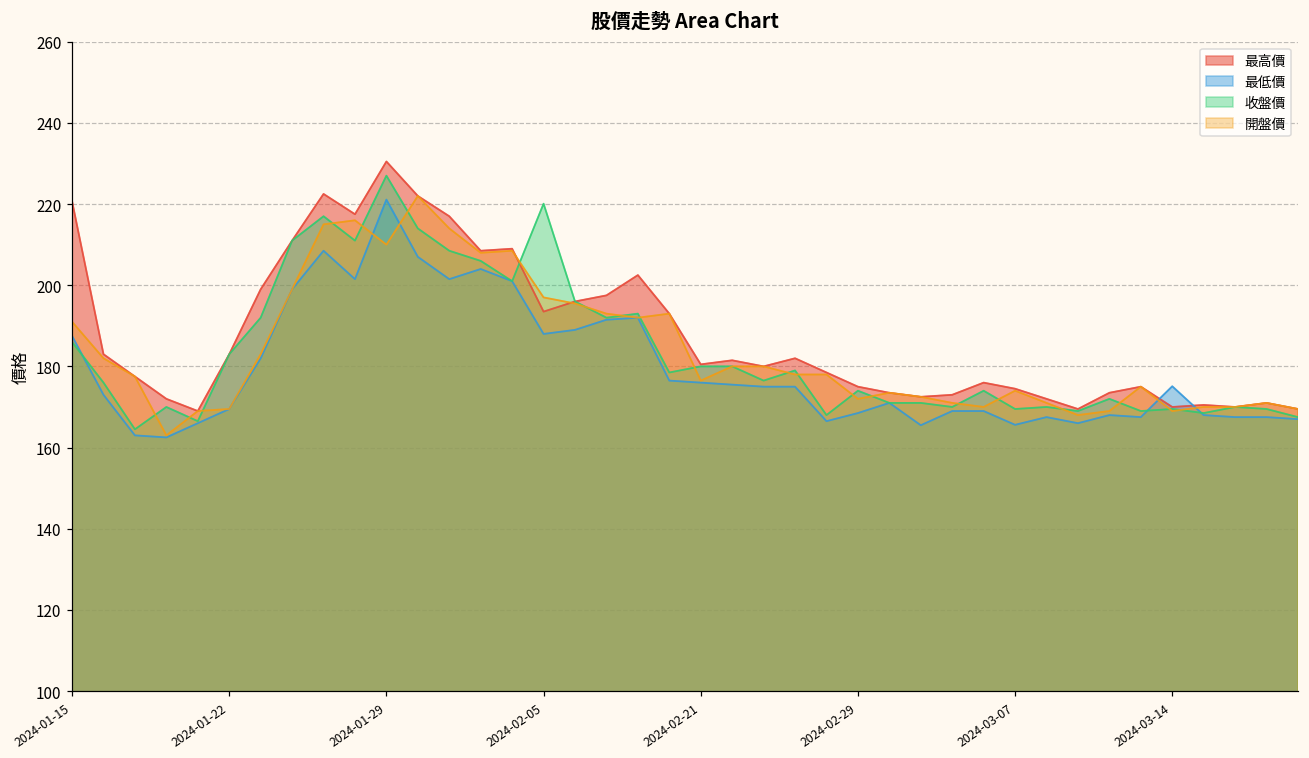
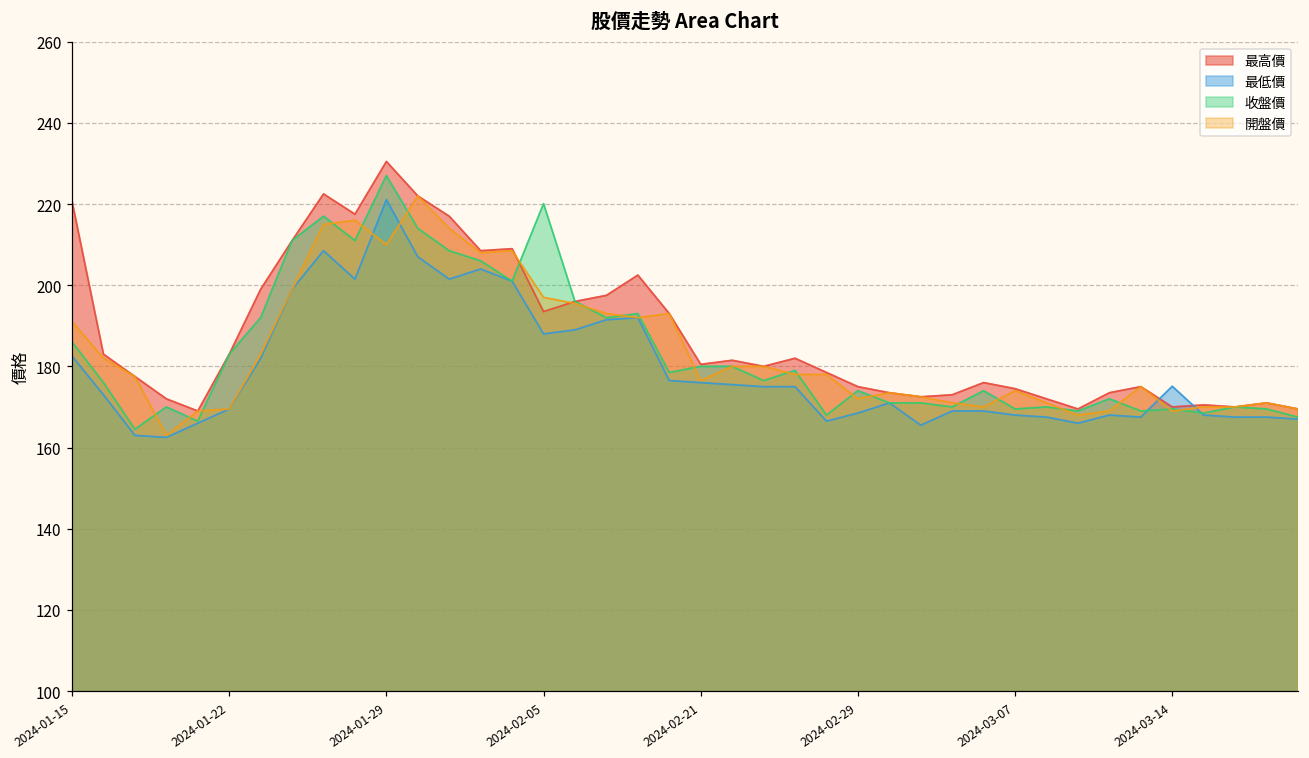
  {
    "最高價": {
      "2024-01-15": 221,
      "2024-01-29": 231,
      "2024-02-05": 194,
      "2024-02-29": 175
    },
    "最低價": {
-     "2024-01-15": 188,
+     "2024-01-15": 183,
      "2024-01-29": 221,
      "2024-02-05": 188,
      "2024-02-29": 169,
-     "2024-03-07": 166,
+     "2024-03-07": 168,
      "2024-03-14": 175
    },
    "收盤價": {
      "2024-01-15": 186,
      "2024-01-29": 227,
      "2024-02-05": 220,
      "2024-02-29": 174,
      "2024-03-07": 170
    },
    "開盤價": {
      "2024-01-15": 191,
      "2024-01-29": 210,
      "2024-02-05": 197,
      "2024-02-29": 172
    }
  }
